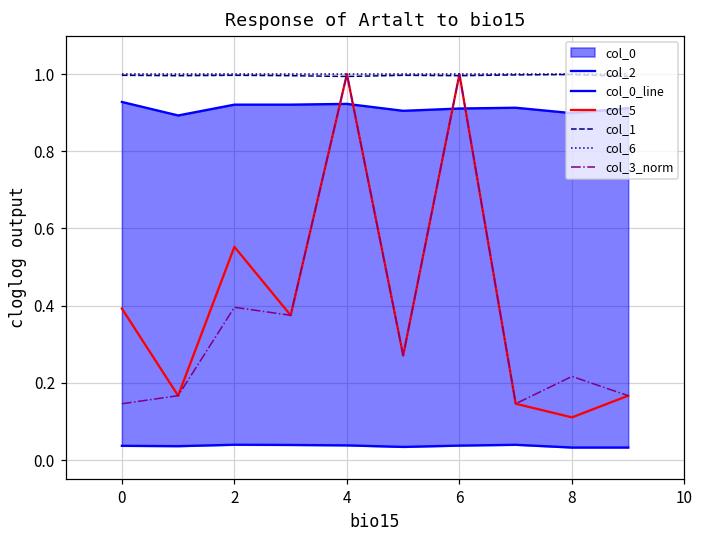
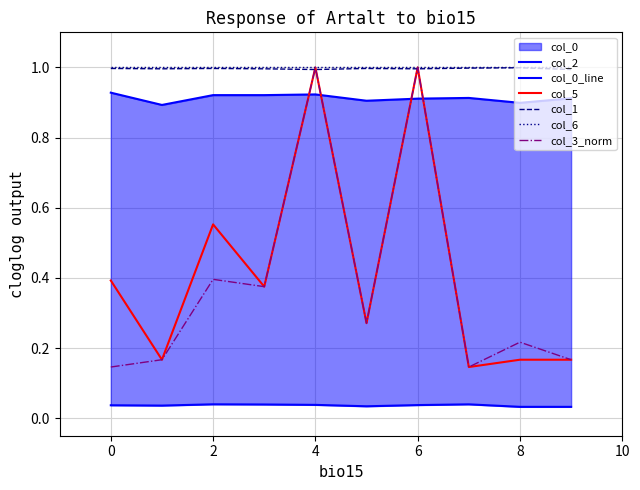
  {
    "col_5": {
      "0": 0.39,
      "2": 0.55,
-     "8": 0.11
+     "8": 0.17
    },
    "col_3_norm": {
      "0": 0.15,
      "2": 0.40,
      "8": 0.22
    }
  }
